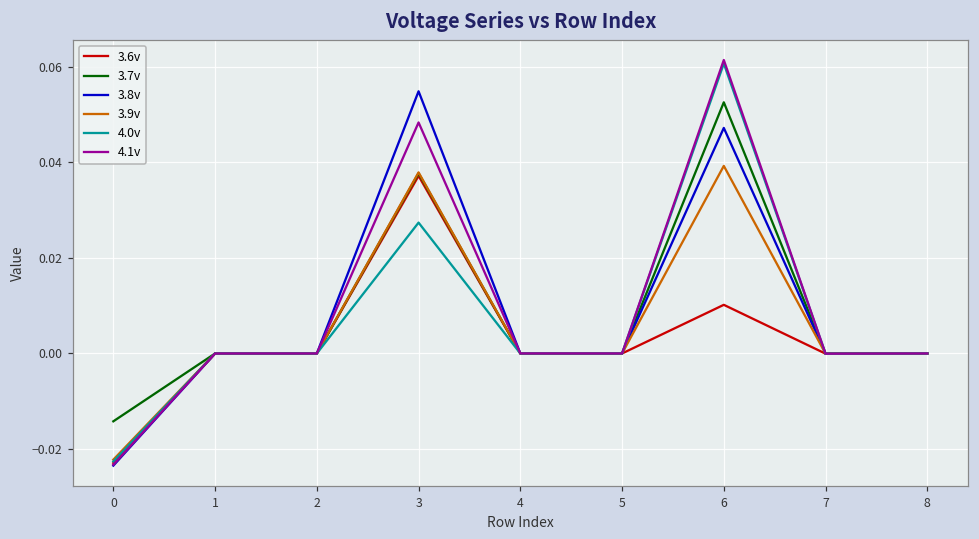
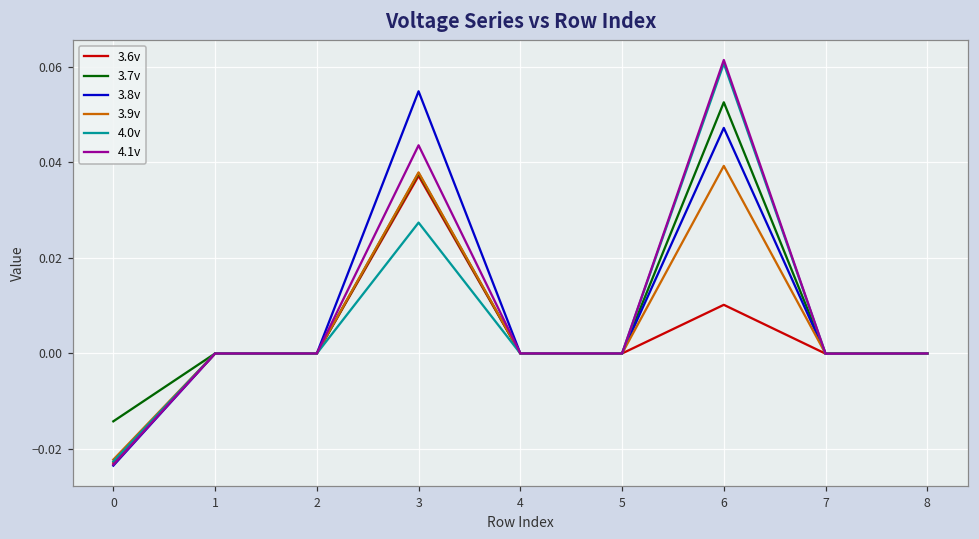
  {
    "3.6v": {
      "6": 0.010
    },
    "3.7v": {
      "0": -0.014,
      "6": 0.053
    },
    "3.8v": {
      "3": 0.055,
      "6": 0.047
    },
    "3.9v": {
      "6": 0.039
    },
    "4.0v": {
      "3": 0.027,
      "6": 0.061
    },
    "4.1v": {
-     "3": 0.048,
+     "3": 0.044,
      "6": 0.061
    }
  }
